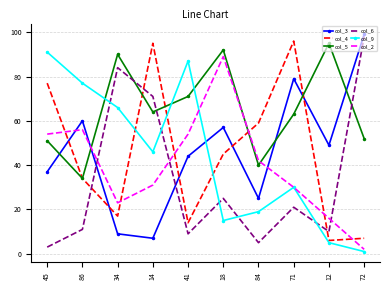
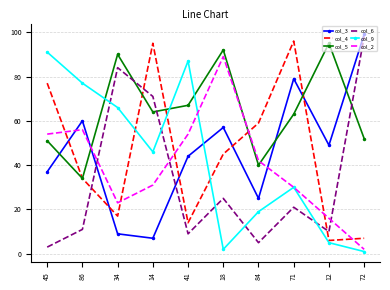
  {
    "col_3": {
      "45": 37,
      "86": 60,
      "34": 9,
      "14": 7,
      "41": 44,
      "18": 57,
      "84": 25,
      "71": 79,
      "12": 49
    },
    "col_4": {
      "45": 77,
      "34": 17,
      "14": 95,
      "41": 14,
      "18": 45,
      "84": 59,
      "71": 96,
      "72": 7
    },
    "col_5": {
      "45": 51,
      "34": 90,
      "14": 64,
-     "41": 71,
+     "41": 67,
      "18": 92,
      "84": 40,
      "71": 63,
      "72": 52
    },
    "col_6": {
      "45": 3,
      "86": 11,
      "34": 84,
      "14": 71,
      "41": 9,
      "18": 25,
      "84": 5,
      "71": 21,
      "12": 10
    },
    "col_9": {
      "45": 91,
      "86": 77,
      "34": 66,
      "14": 46,
      "41": 87,
-     "18": 15,
+     "18": 2,
      "84": 19
    },
    "col_2": {
      "45": 54,
      "86": 56,
      "34": 23,
      "14": 31,
      "41": 54,
      "18": 89,
      "84": 42,
      "12": 16
    }
  }
